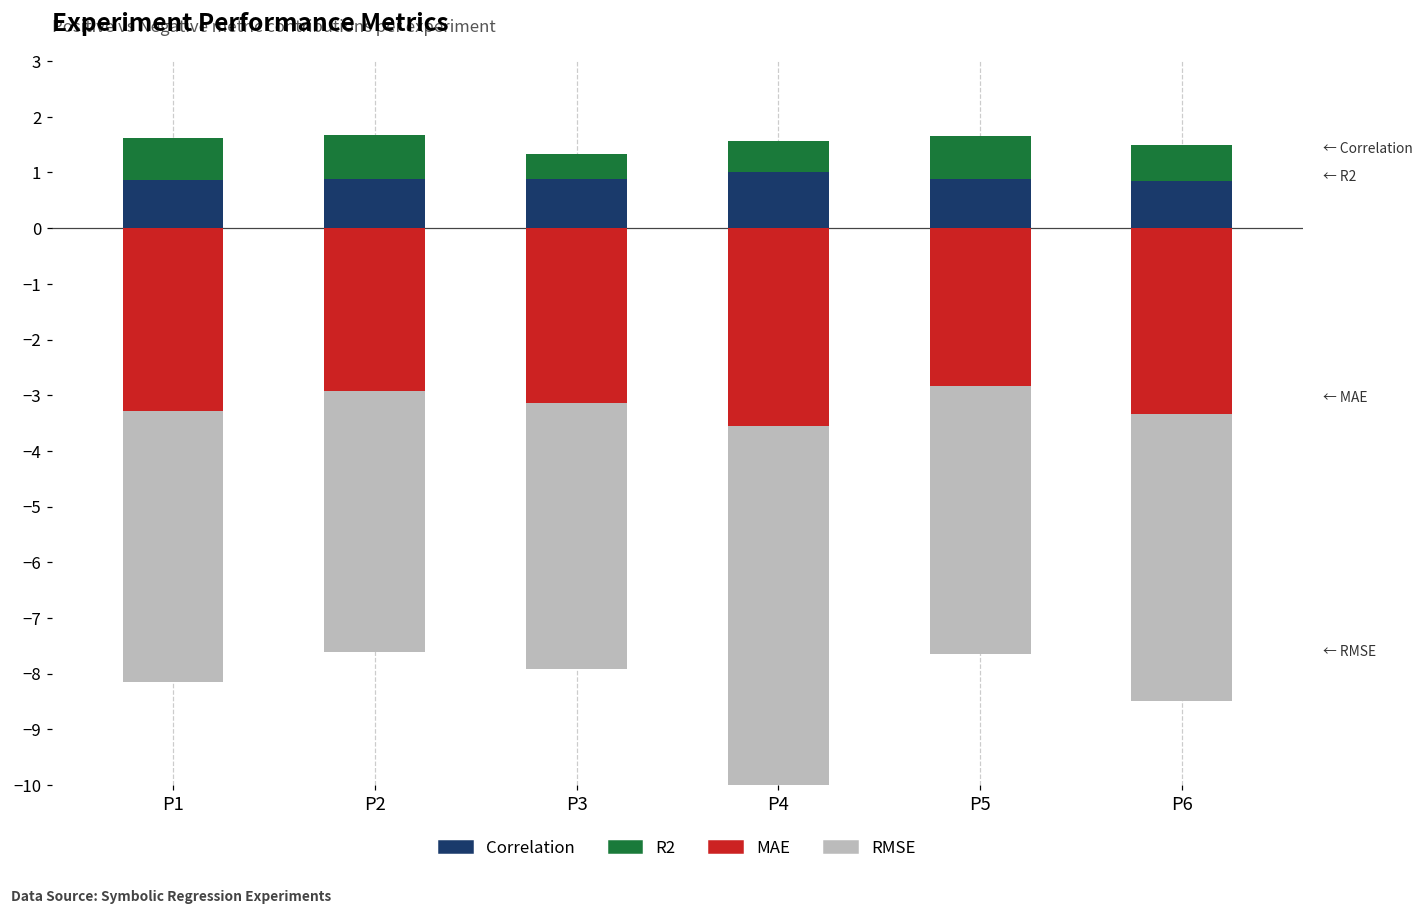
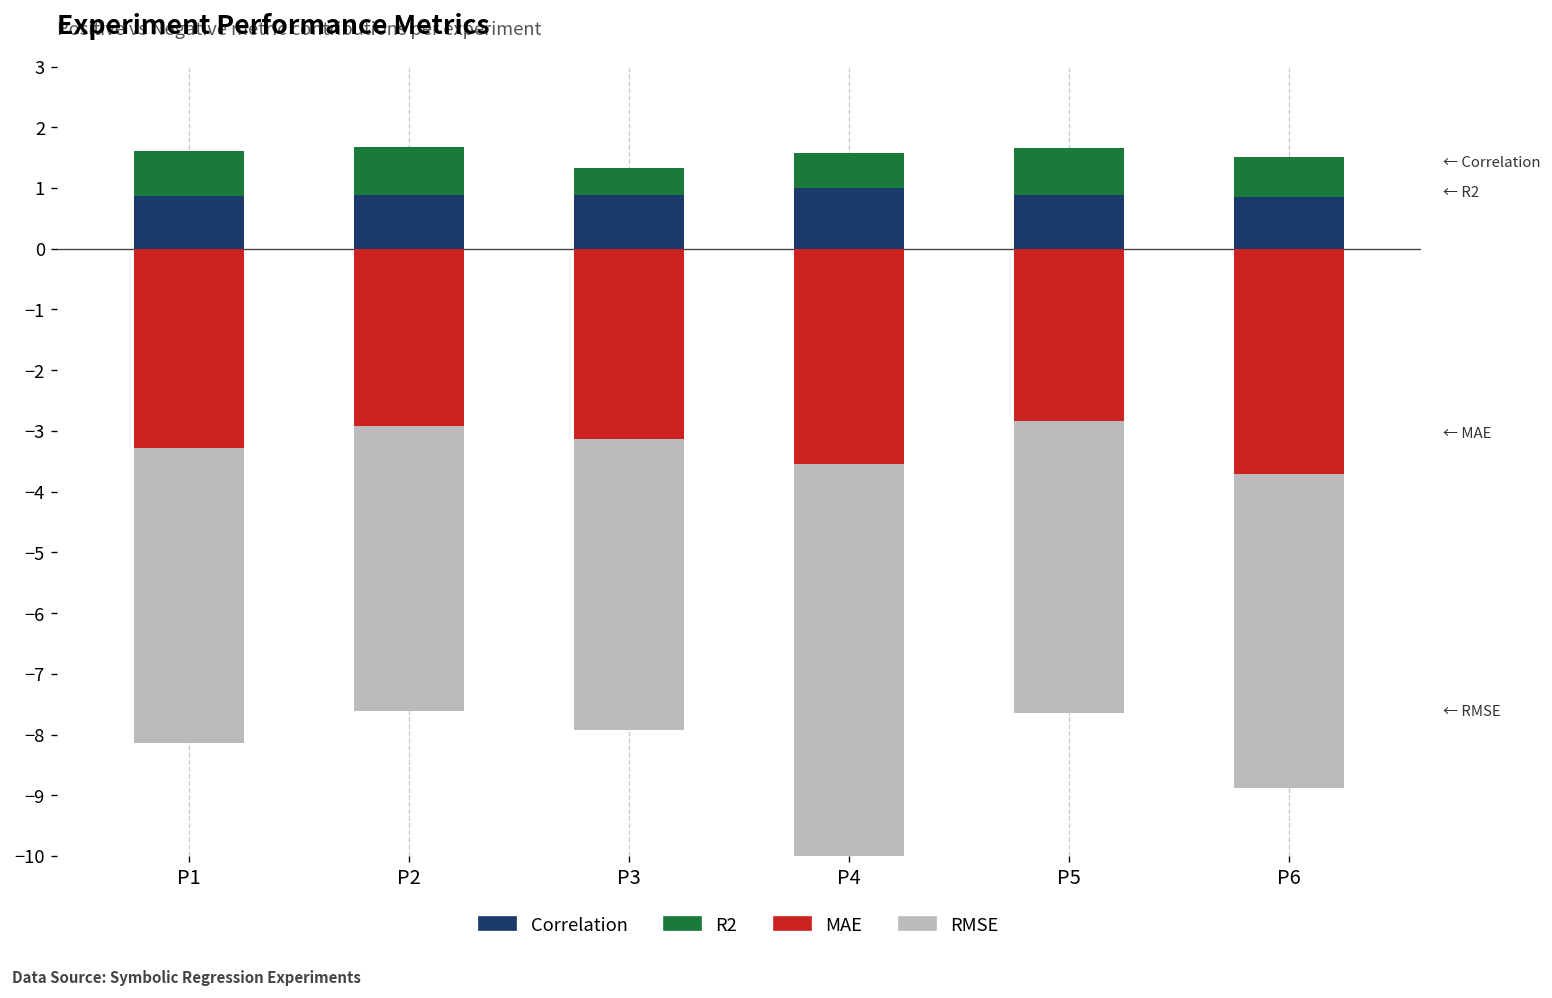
  {
    "Correlation": {
      "P1": 0.9,
      "P2": 0.9,
      "P3": 0.9,
      "P4": 1.0,
      "P5": 0.9,
      "P6": 0.8
    },
    "R2": {
      "P1": 0.7,
      "P2": 0.8,
      "P3": 0.4,
      "P4": 0.6,
      "P5": 0.8,
      "P6": 0.7
    },
    "MAE": {
      "P1": -3.3,
      "P2": -2.9,
      "P3": -3.1,
      "P4": -3.5,
      "P5": -2.8,
-     "P6": -3.3
+     "P6": -3.7
    },
    "RMSE": {
      "P1": -4.9,
      "P2": -4.7,
      "P3": -4.8,
      "P5": -4.8,
      "P6": -5.2
    }
  }
